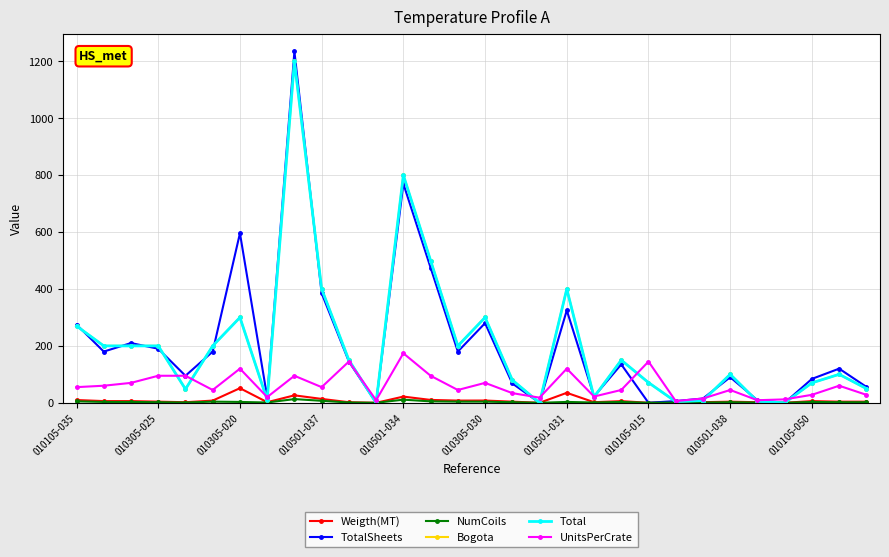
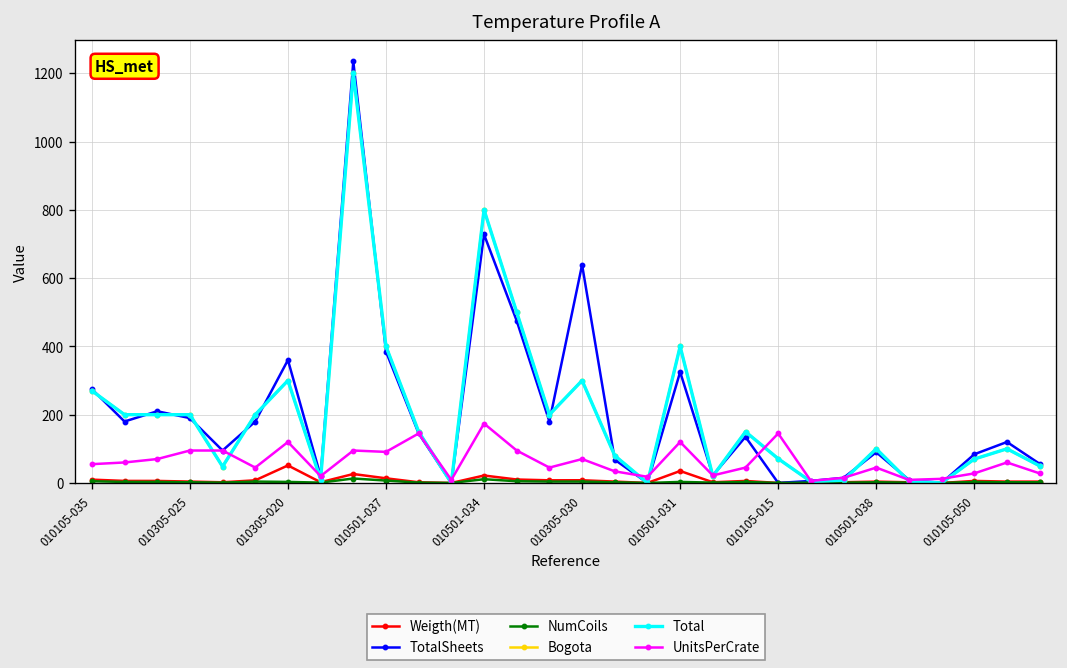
  {
    "Weigth(MT)": {
      "010305-020": 50,
      "010501-034": 20,
      "010501-031": 40
    },
    "TotalSheets": {
      "010305-025": 190,
-     "010305-020": 600,
+     "010305-020": 360,
      "010501-037": 390,
-     "010501-034": 770,
-     "010305-030": 280,
+     "010501-034": 730,
+     "010305-030": 640,
      "010501-031": 330,
      "010501-038": 90,
      "010105-050": 80
    },
    "NumCoils": {
      "010305-020": 0,
      "010501-034": 10,
      "010501-031": 0
    },
    "Total": {
      "010305-025": 200,
      "010305-020": 300,
      "010501-037": 400,
      "010501-034": 800,
      "010305-030": 300,
      "010501-031": 400,
      "010105-015": 70,
      "010501-038": 100,
      "010105-050": 70
    },
    "UnitsPerCrate": {
      "010105-035": 60,
      "010305-025": 100,
      "010305-020": 120,
-     "010501-037": 60,
+     "010501-037": 90,
      "010501-034": 170,
      "010305-030": 70,
      "010501-031": 120,
      "010105-015": 150,
      "010501-038": 50,
      "010105-050": 30
    }
  }
